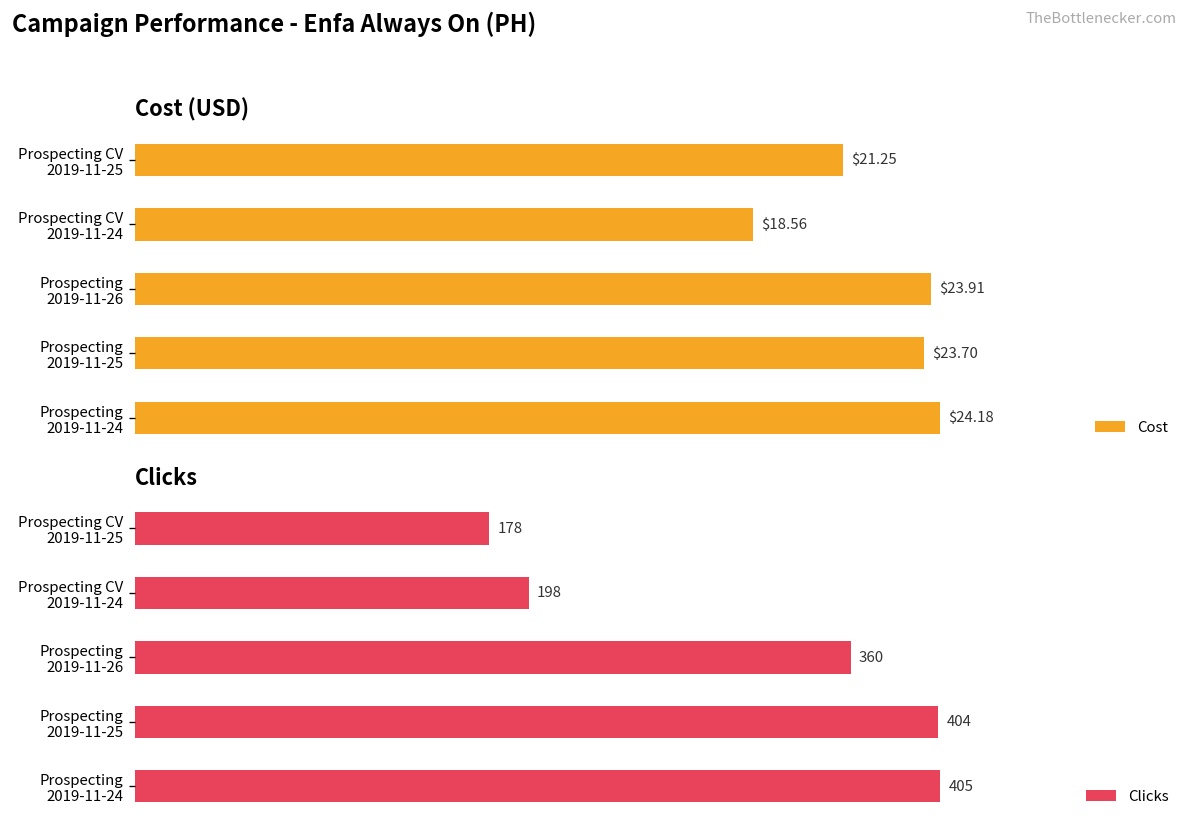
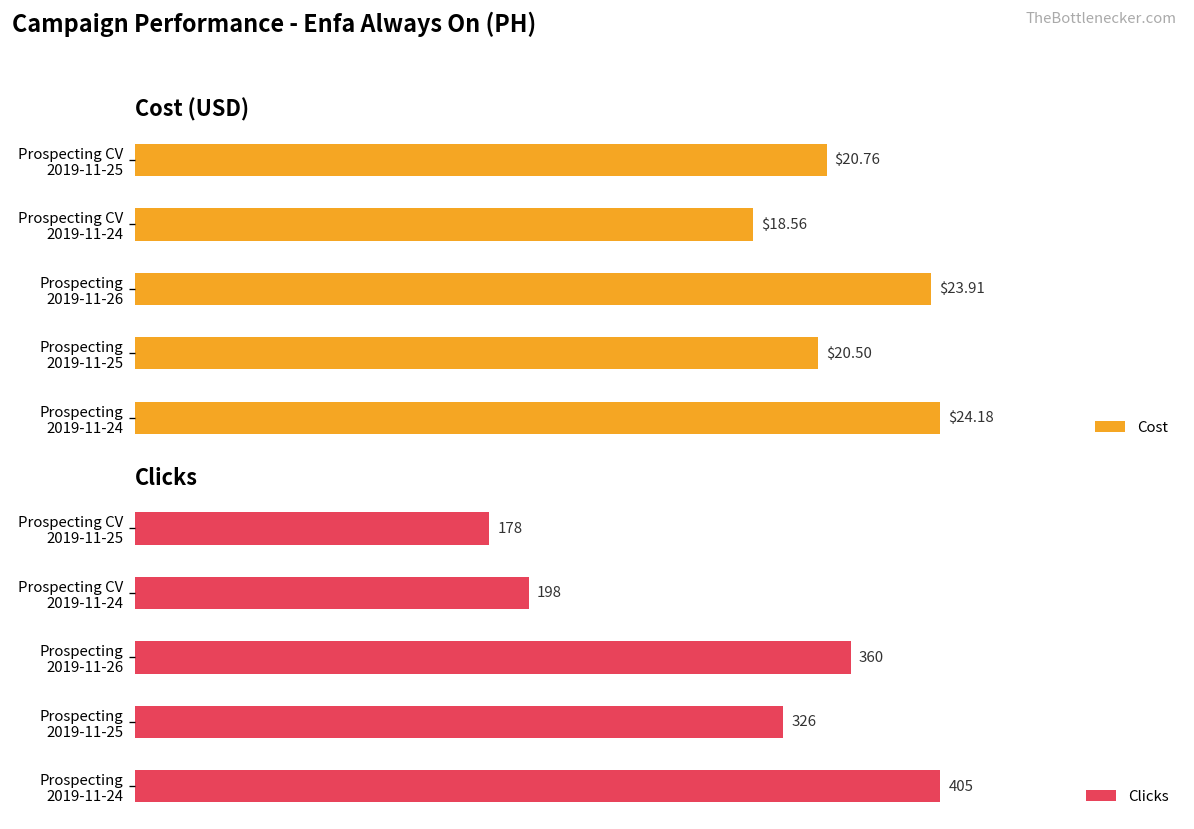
  {
    "Cost (USD)": {
-     "Prospecting CV 2019-11-25": "$21.25",
-     "Prospecting 2019-11-25": "$23.70"
+     "Prospecting CV 2019-11-25": "$20.76",
+     "Prospecting 2019-11-25": "$20.50"
    },
    "Clicks": {
-     "Prospecting 2019-11-25": "404"
+     "Prospecting 2019-11-25": "326"
    }
  }
